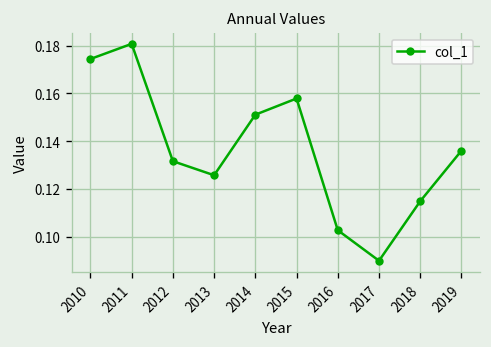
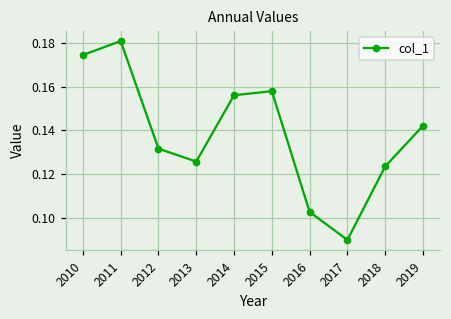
  {
    "2010": 0.174,
    "2011": 0.181,
    "2012": 0.132,
    "2013": 0.126,
-   "2014": 0.151,
+   "2014": 0.156,
    "2015": 0.158,
    "2016": 0.103,
    "2017": 0.090,
-   "2018": 0.115,
-   "2019": 0.136
+   "2018": 0.124,
+   "2019": 0.142
  }
